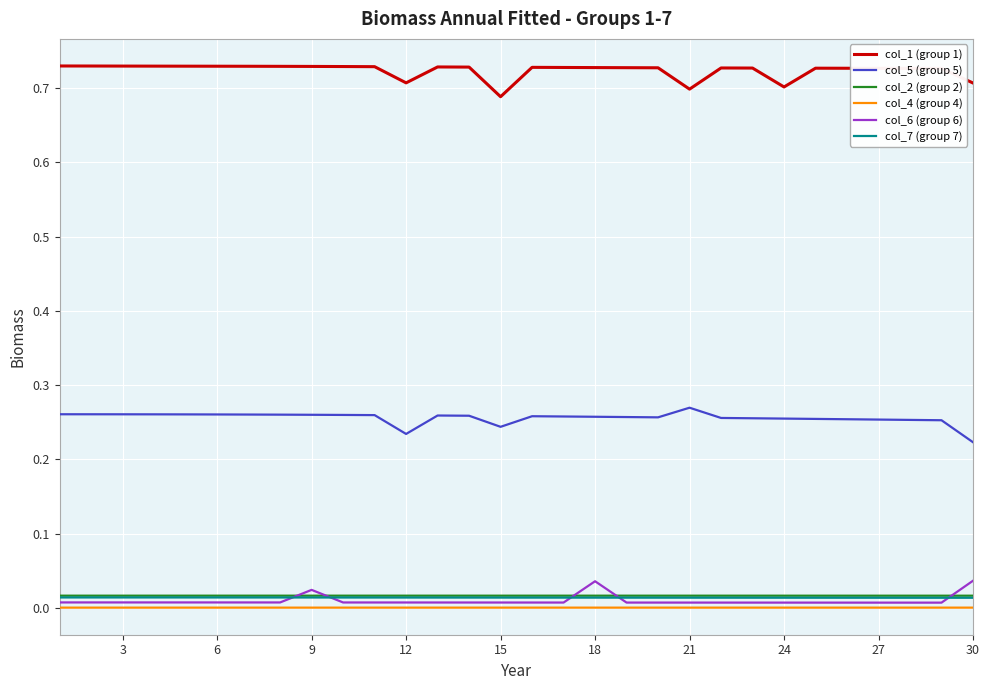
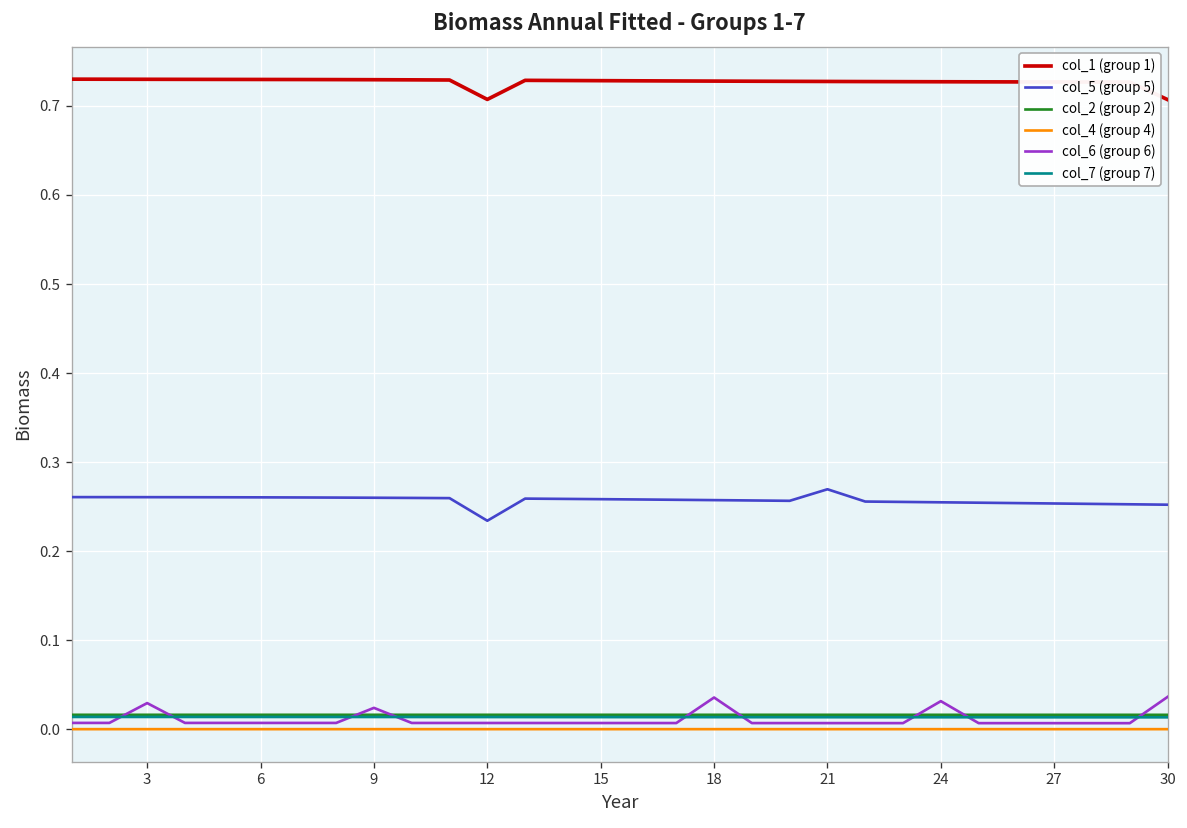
  {
    "col_1 (group 1)": {
      "3": 0.73,
      "6": 0.73,
      "9": 0.73,
      "12": 0.71,
-     "15": 0.69,
+     "15": 0.73,
      "18": 0.73,
-     "21": 0.70,
-     "24": 0.70,
+     "21": 0.73,
+     "24": 0.73,
      "30": 0.71
    },
    "col_5 (group 5)": {
      "3": 0.26,
      "6": 0.26,
      "9": 0.26,
      "12": 0.23,
-     "15": 0.24,
+     "15": 0.26,
      "18": 0.26,
      "21": 0.27,
      "24": 0.25,
      "27": 0.25,
-     "30": 0.22
+     "30": 0.25
    },
    "col_4 (group 4)": {
      "3": 0.00,
      "6": 0.00,
      "9": 0.00,
      "12": 0.00,
      "15": 0.00,
      "18": 0.00,
      "21": 0.00,
      "24": 0.00,
      "27": 0.00,
      "30": 0.00
    },
    "col_6 (group 6)": {
-     "3": 0.01,
+     "3": 0.03,
      "6": 0.01,
      "9": 0.02,
      "12": 0.01,
      "15": 0.01,
      "18": 0.04,
      "21": 0.01,
-     "24": 0.01,
+     "24": 0.03,
      "27": 0.01,
      "30": 0.04
    }
  }
